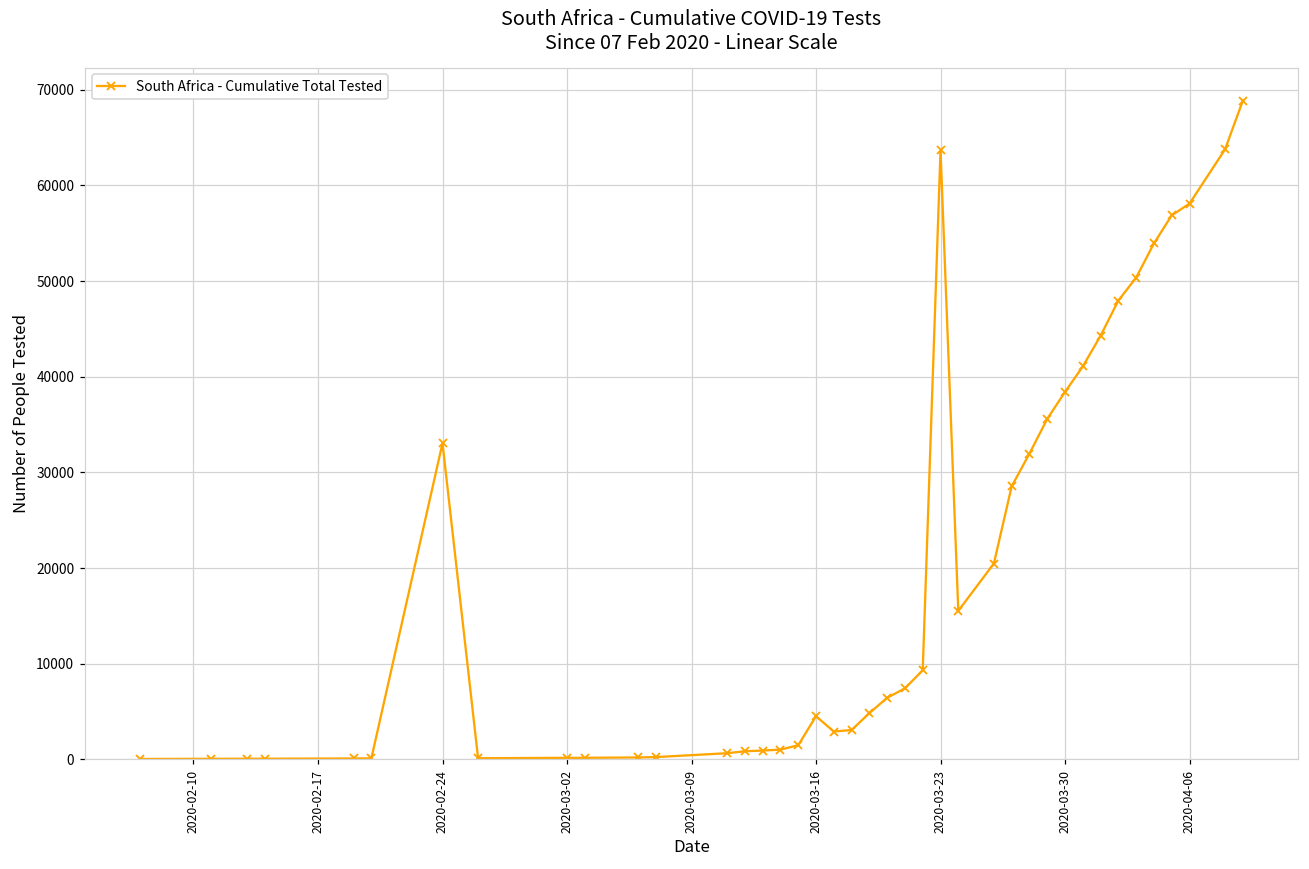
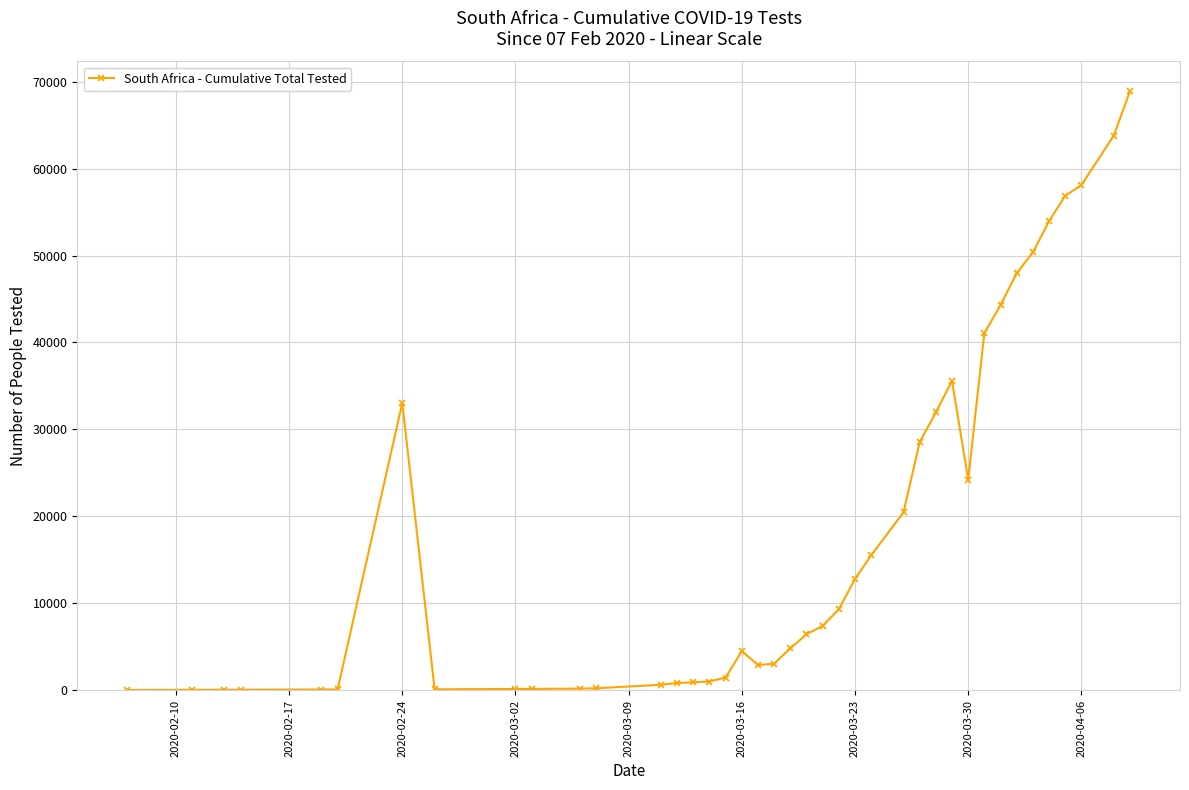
  {
    "2020-02-24": 33000,
    "2020-03-02": 0,
    "2020-03-16": 5000,
-   "2020-03-23": 64000,
-   "2020-03-30": 38000,
+   "2020-03-23": 13000,
+   "2020-03-30": 24000,
    "2020-04-06": 58000
  }
